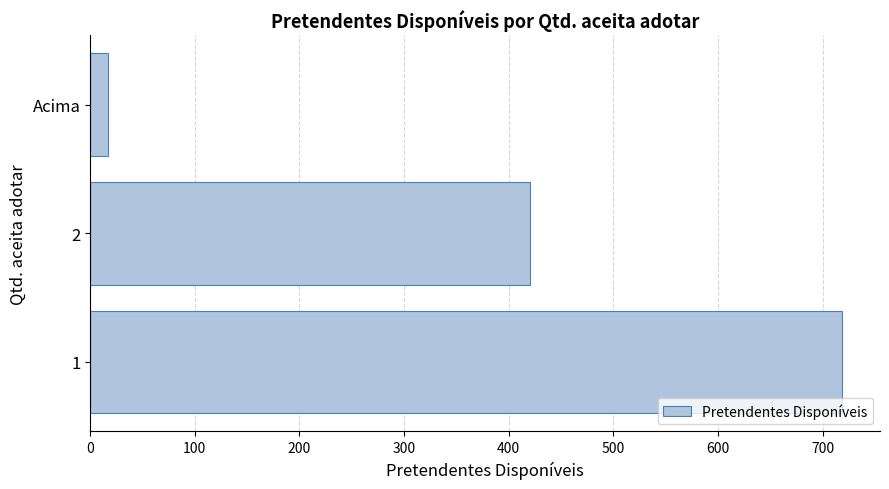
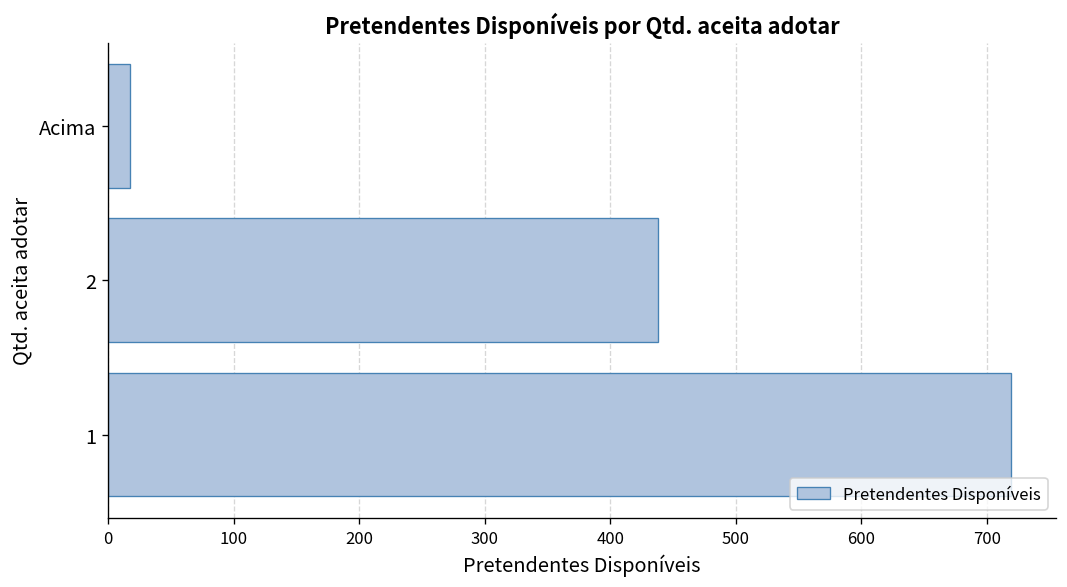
  {
    "Acima": 17,
-   "2": 420,
+   "2": 438,
    "1": 719
  }
